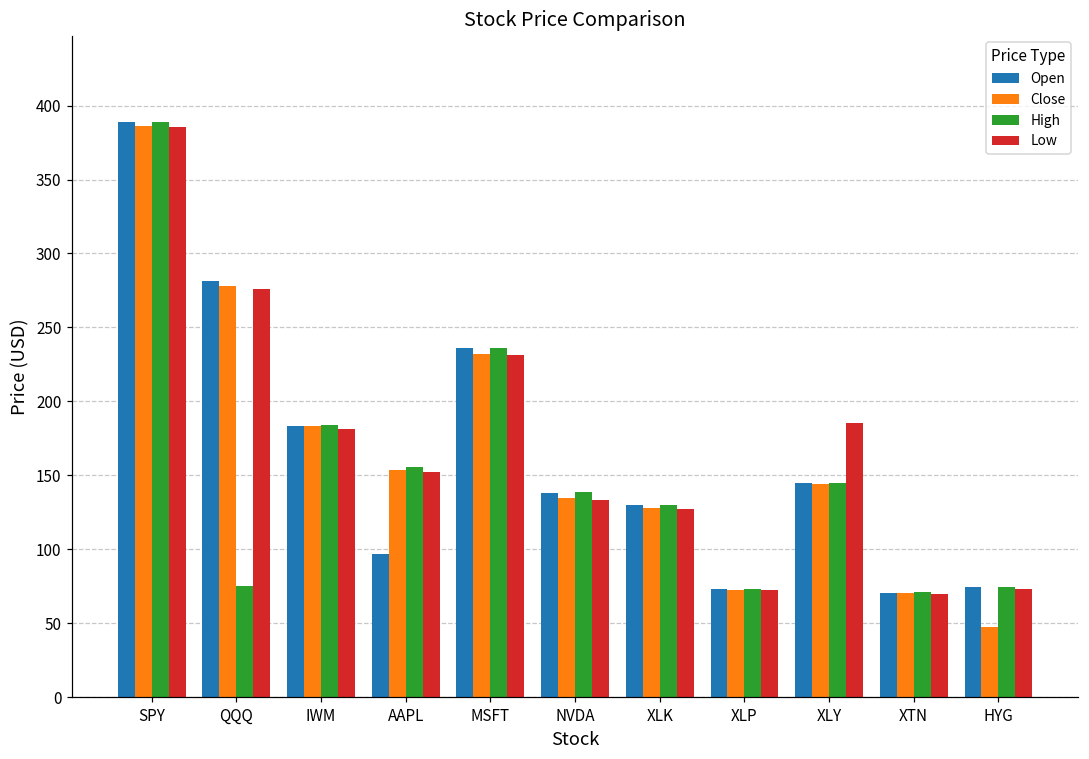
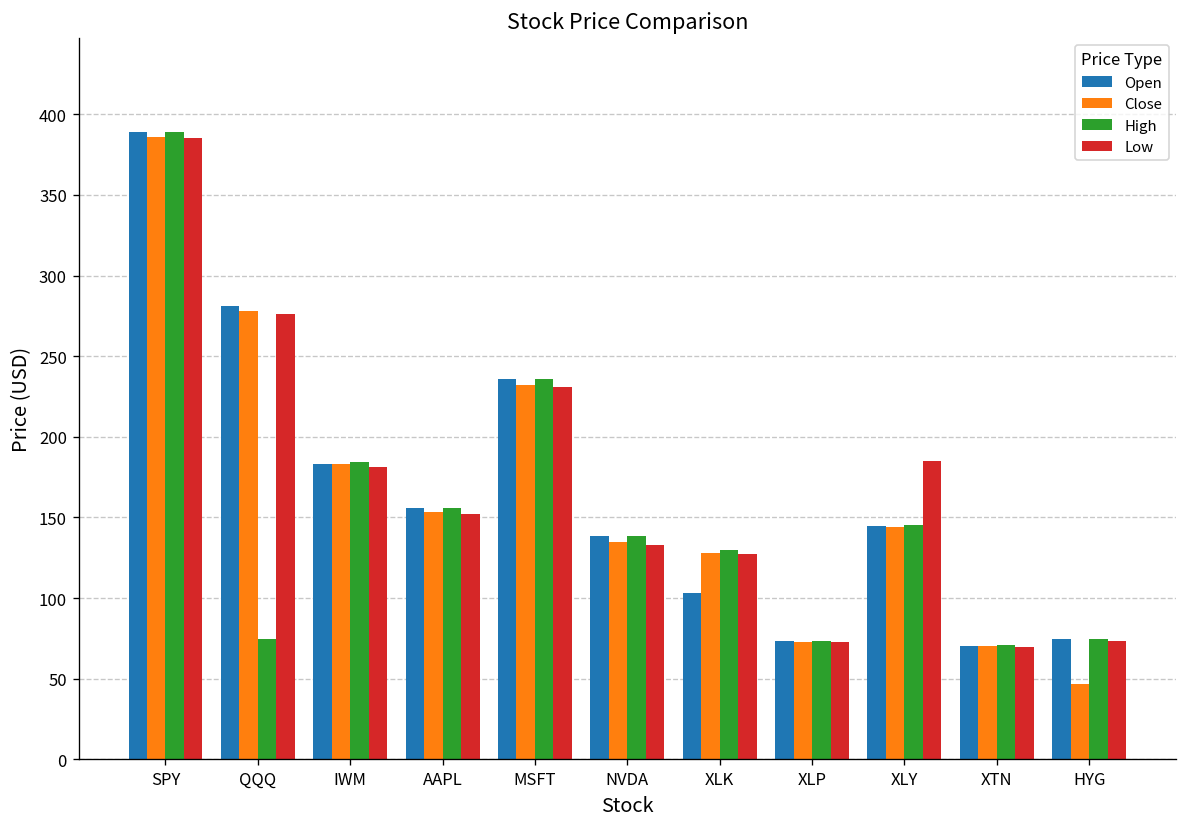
  {
    "Open": {
      "SPY": 389,
      "QQQ": 281,
      "IWM": 183,
-     "AAPL": 97,
+     "AAPL": 156,
      "MSFT": 236,
      "NVDA": 138,
-     "XLK": 130,
+     "XLK": 103,
      "XLP": 73,
      "XLY": 145,
      "XTN": 71,
      "HYG": 75
    },
    "Close": {
      "SPY": 386,
      "QQQ": 278,
      "IWM": 183,
      "AAPL": 153,
      "MSFT": 232,
      "NVDA": 135,
      "XLK": 128,
      "XLP": 73,
      "XLY": 144,
      "XTN": 70,
      "HYG": 47
    },
    "High": {
      "SPY": 389,
      "QQQ": 75,
      "IWM": 184,
      "AAPL": 156,
      "MSFT": 236,
      "NVDA": 138,
      "XLK": 130,
      "XLP": 73,
      "XLY": 145,
      "XTN": 71,
      "HYG": 75
    },
    "Low": {
      "SPY": 385,
      "QQQ": 276,
      "IWM": 182,
      "AAPL": 152,
      "MSFT": 231,
      "NVDA": 133,
      "XLK": 127,
      "XLP": 73,
      "XLY": 185,
      "XTN": 70,
      "HYG": 73
    }
  }
